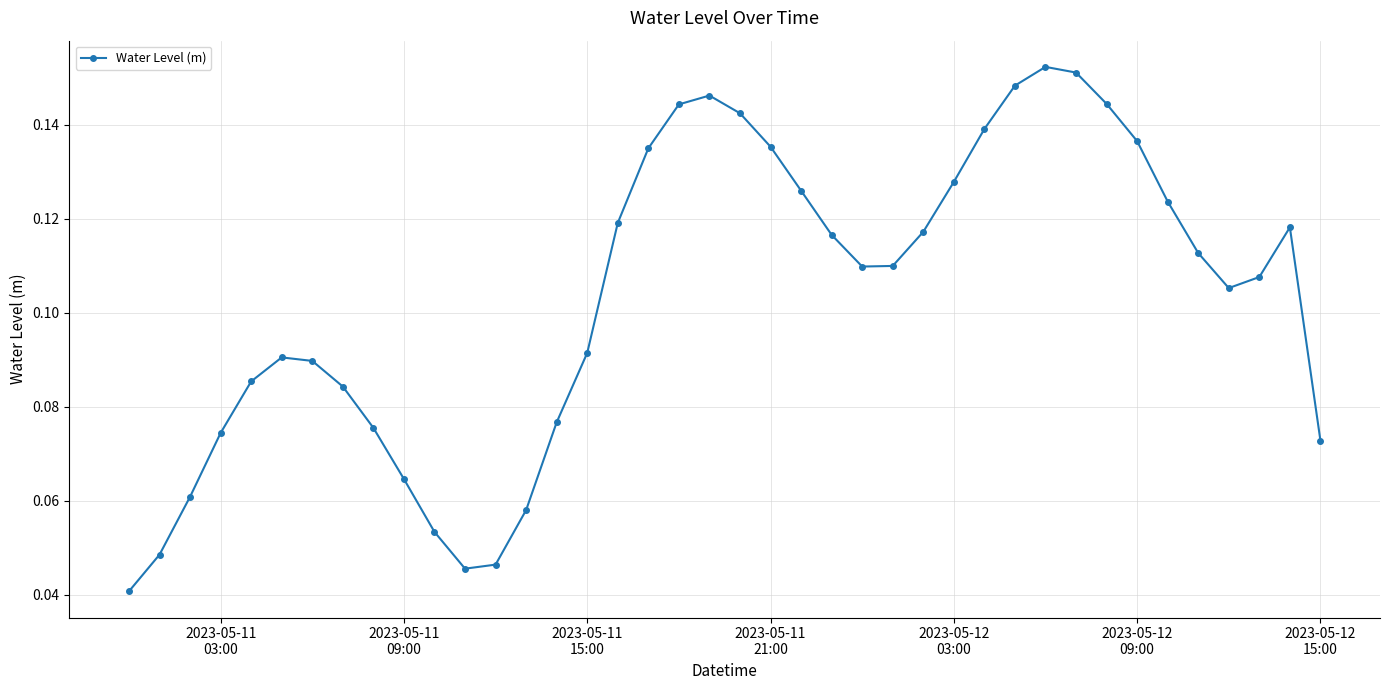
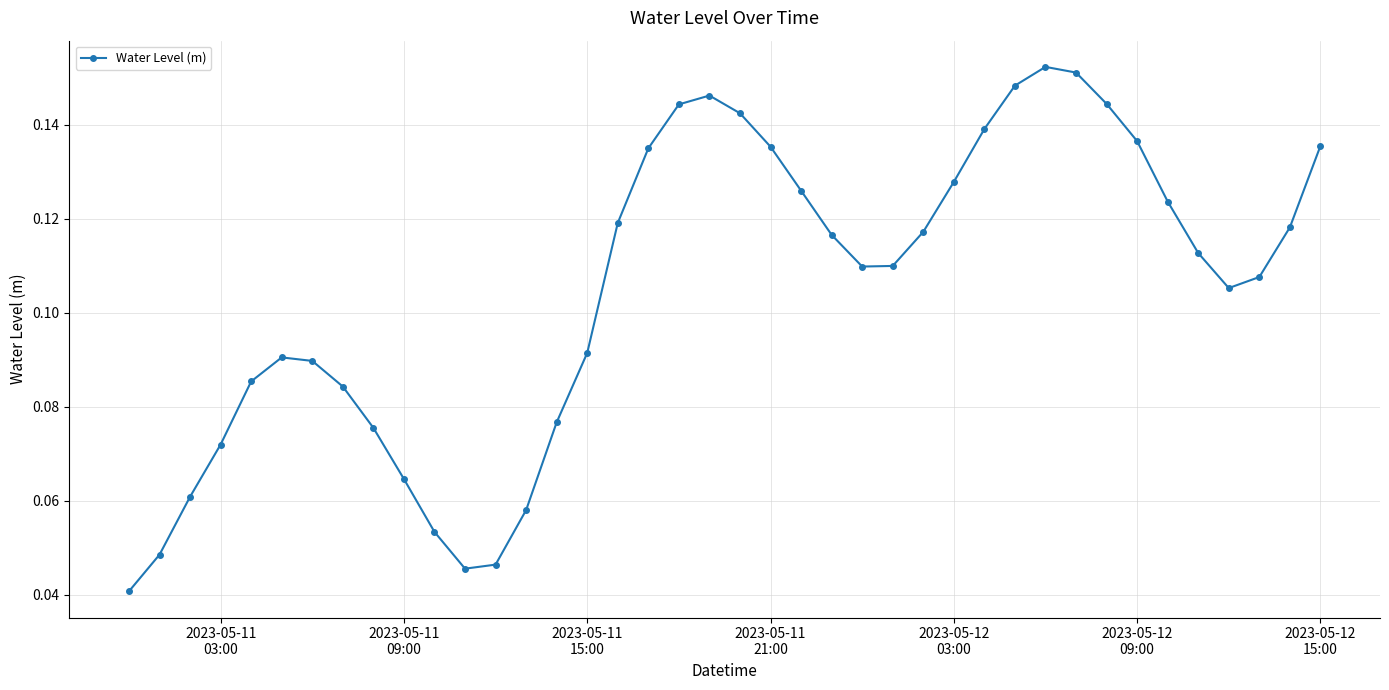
  {
-   "2023-05-11 03:00": 0.074,
+   "2023-05-11 03:00": 0.072,
    "2023-05-11 09:00": 0.065,
    "2023-05-11 15:00": 0.091,
    "2023-05-11 21:00": 0.135,
    "2023-05-12 03:00": 0.128,
    "2023-05-12 09:00": 0.136,
-   "2023-05-12 15:00": 0.073
+   "2023-05-12 15:00": 0.135
  }
